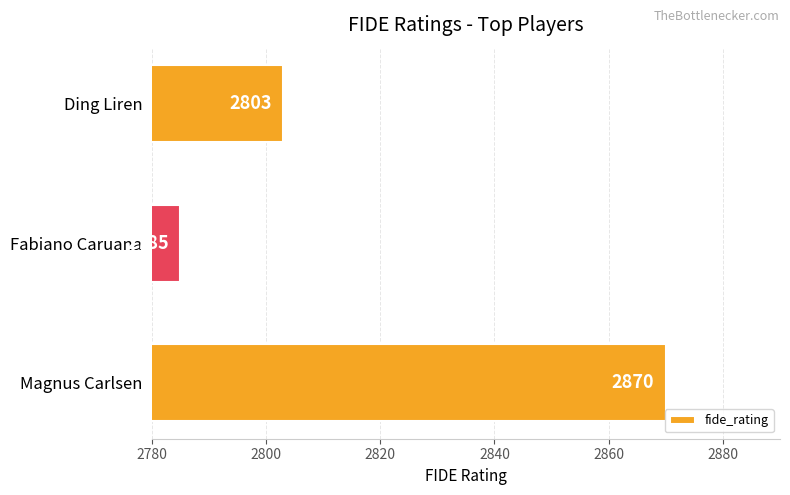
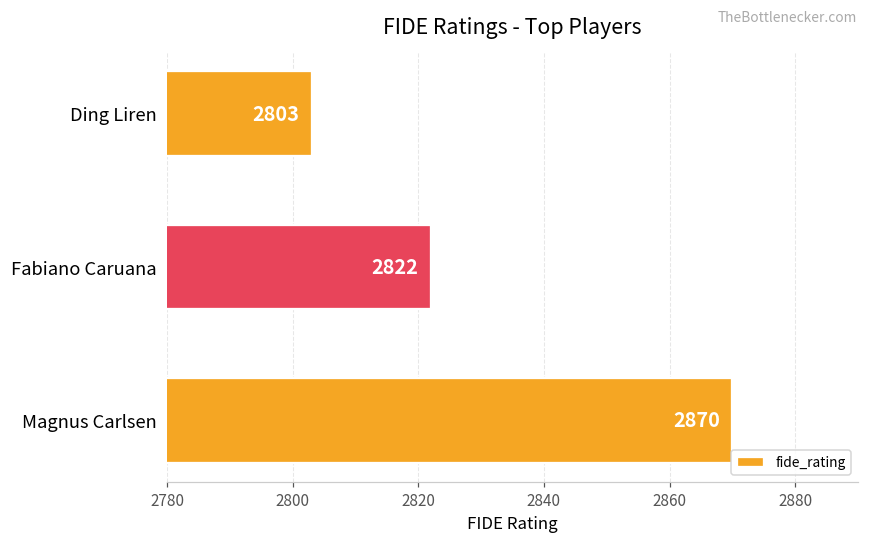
  {
-   "Fabiano Caruana": 2785
+   "Fabiano Caruana": 2822
  }
